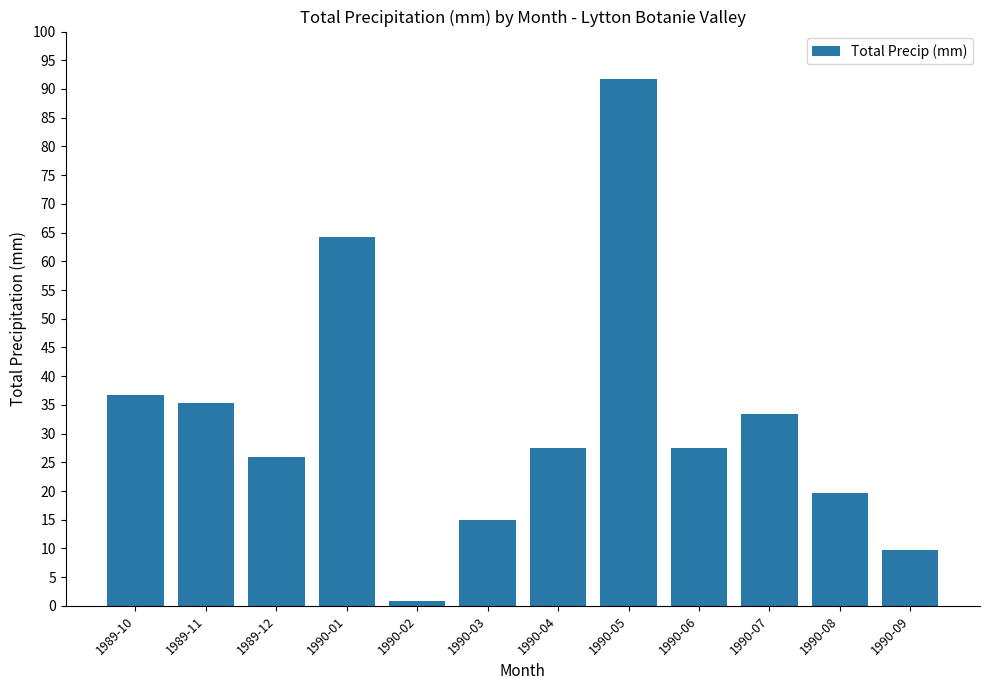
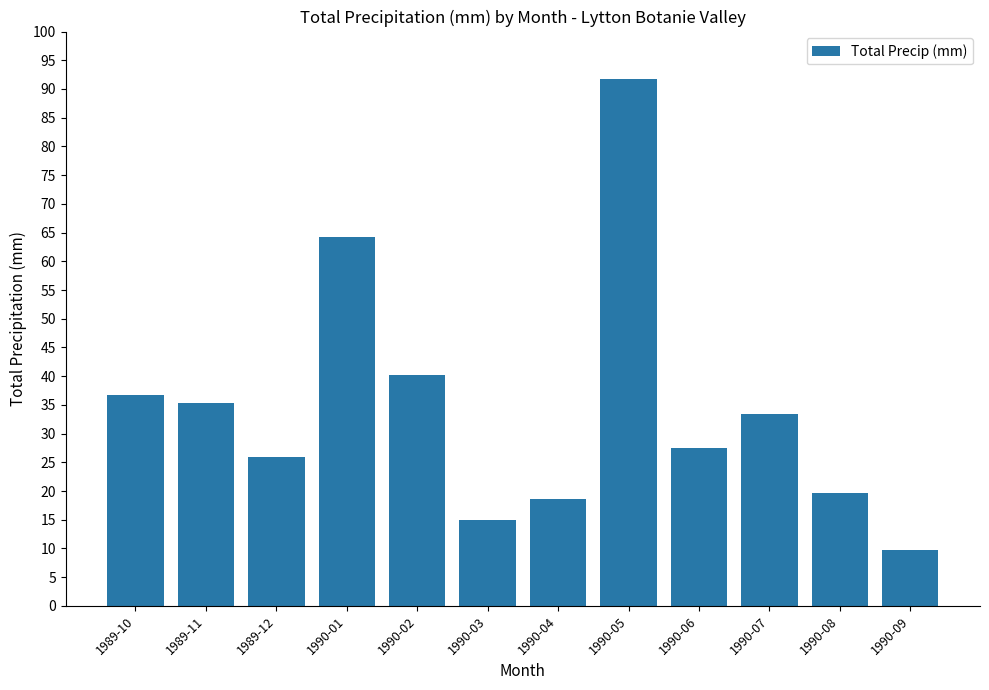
  {
    "1989-10": 37,
    "1989-11": 35,
    "1989-12": 26,
    "1990-01": 64,
-   "1990-02": 1,
+   "1990-02": 40,
    "1990-03": 15,
-   "1990-04": 28,
+   "1990-04": 19,
    "1990-05": 92,
    "1990-06": 28,
    "1990-07": 34,
    "1990-08": 20,
    "1990-09": 10
  }
